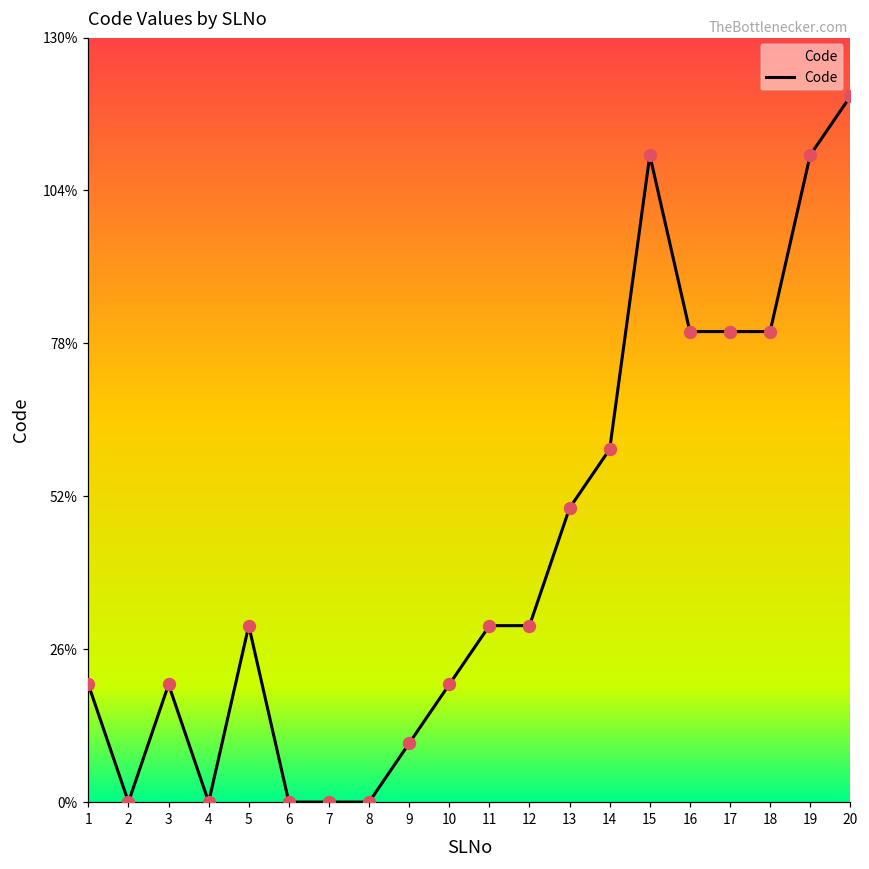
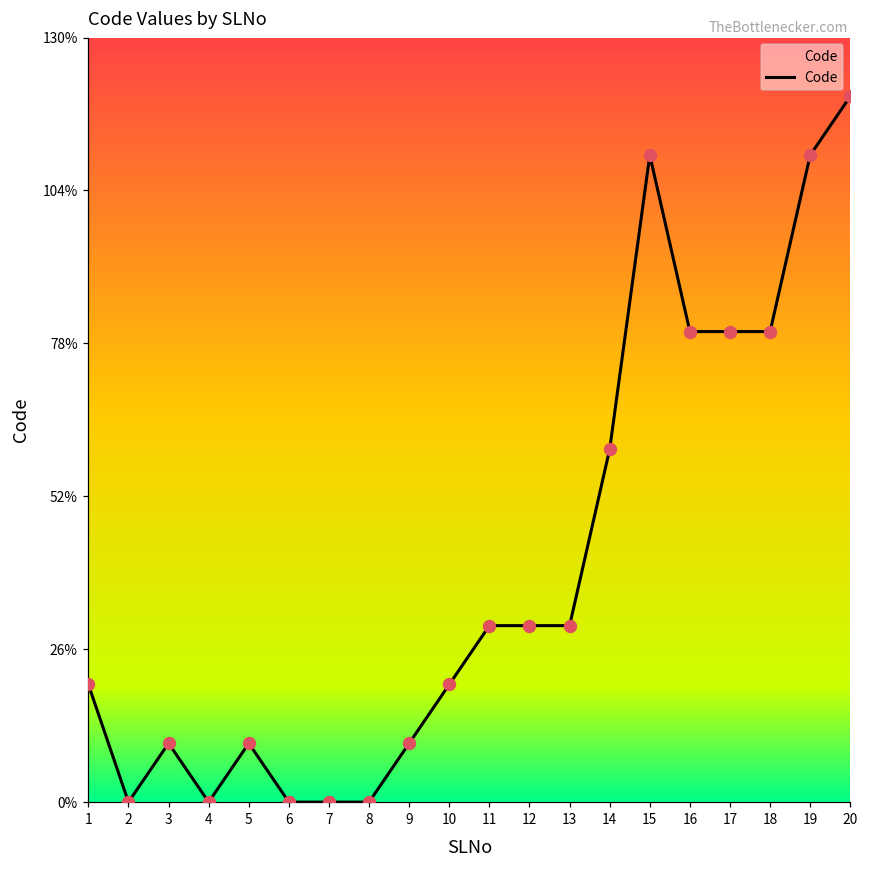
  {
    "1": "20%",
    "2": "0%",
-   "3": "20%",
+   "3": "10%",
    "4": "0%",
-   "5": "30%",
+   "5": "10%",
    "6": "0%",
    "7": "0%",
    "8": "0%",
    "9": "10%",
    "10": "20%",
    "11": "30%",
    "12": "30%",
-   "13": "50%",
+   "13": "30%",
    "14": "60%",
    "15": "110%",
    "16": "80%",
    "17": "80%",
    "18": "80%",
    "19": "110%",
    "20": "120%"
  }
